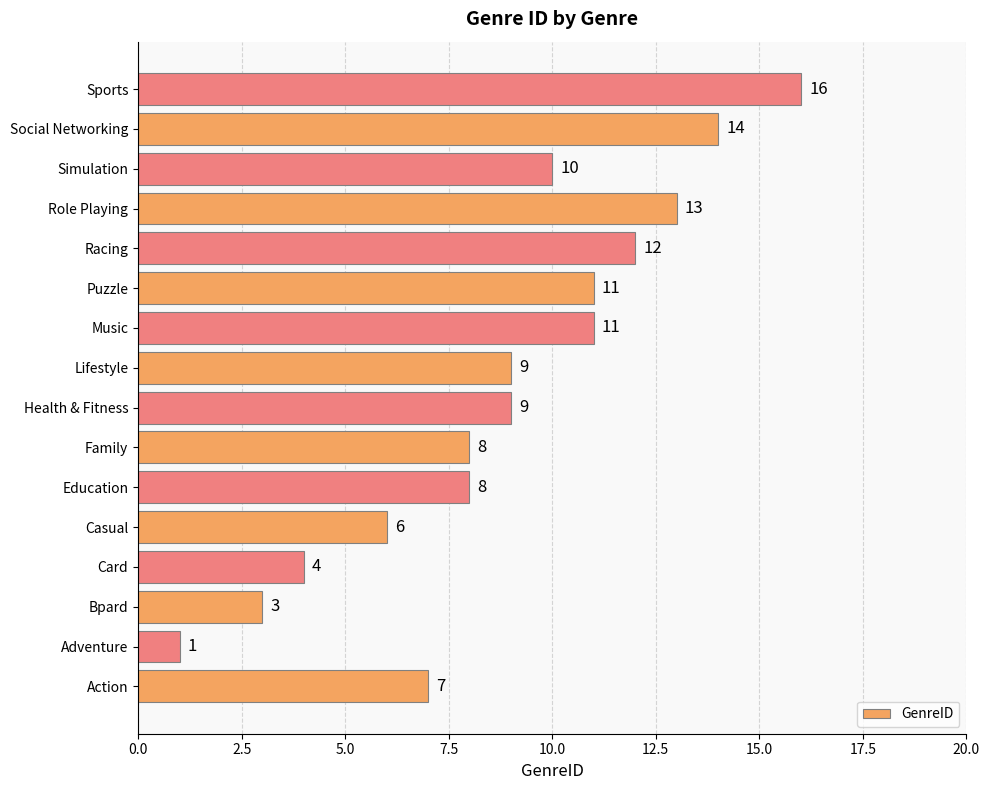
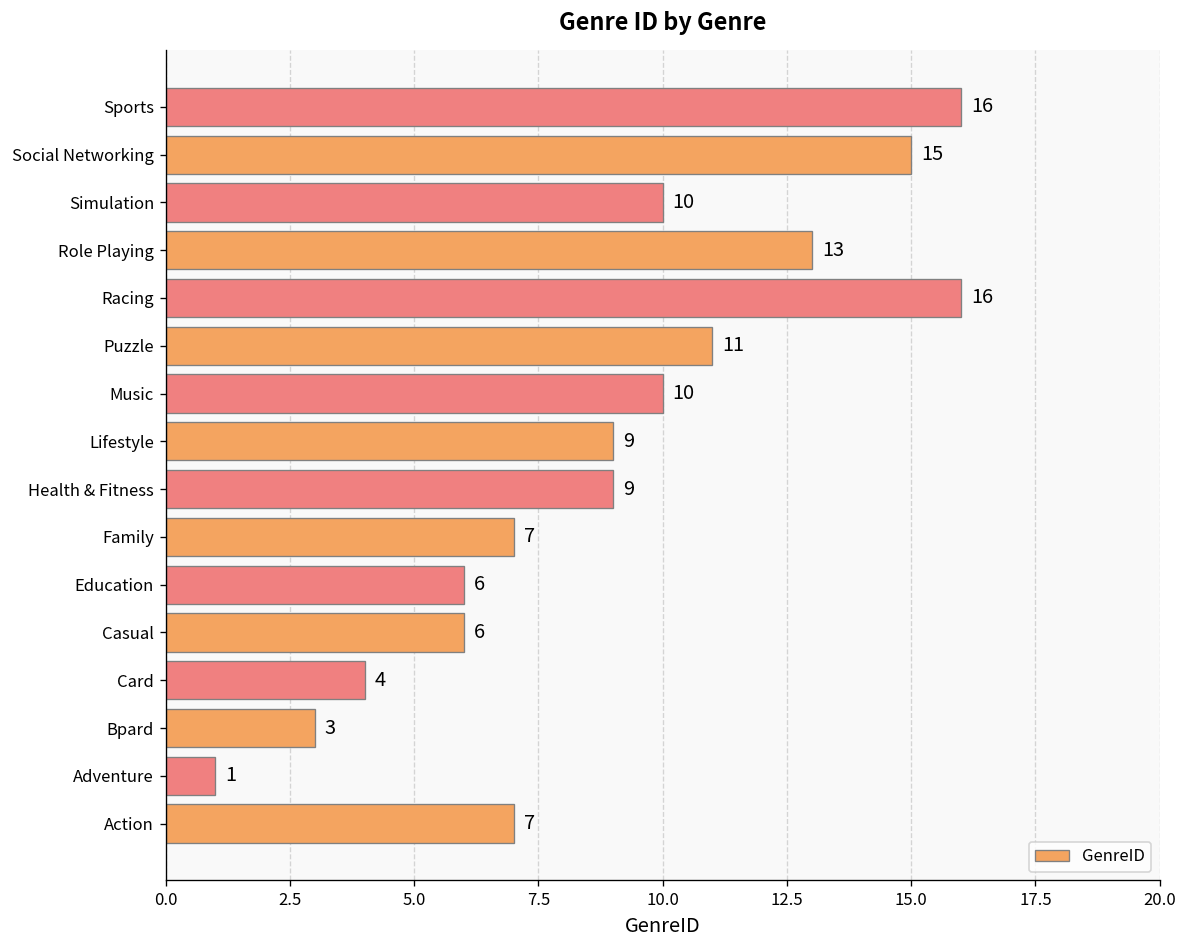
  {
    "Sports": 16,
-   "Social Networking": 14,
+   "Social Networking": 15,
    "Simulation": 10,
    "Role Playing": 13,
-   "Racing": 12,
+   "Racing": 16,
    "Puzzle": 11,
-   "Music": 11,
+   "Music": 10,
    "Lifestyle": 9,
    "Health & Fitness": 9,
-   "Family": 8,
-   "Education": 8,
+   "Family": 7,
+   "Education": 6,
    "Casual": 6,
    "Card": 4,
    "Bpard": 3,
    "Adventure": 1,
    "Action": 7
  }
